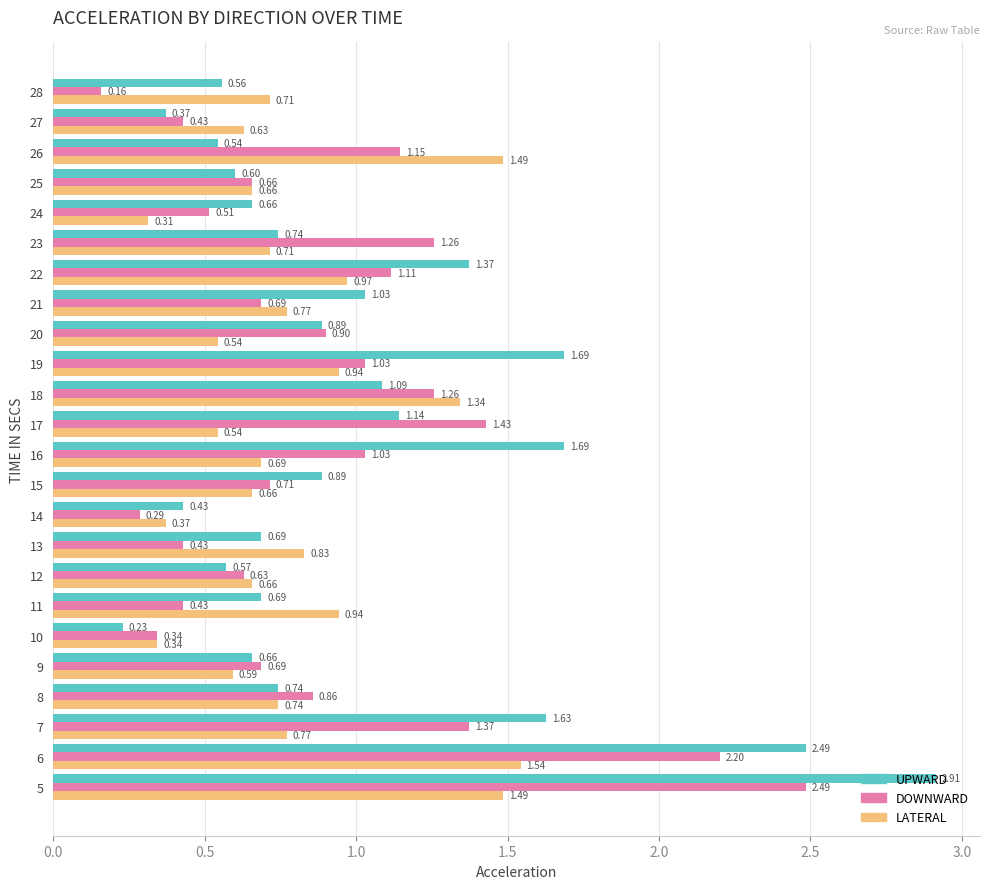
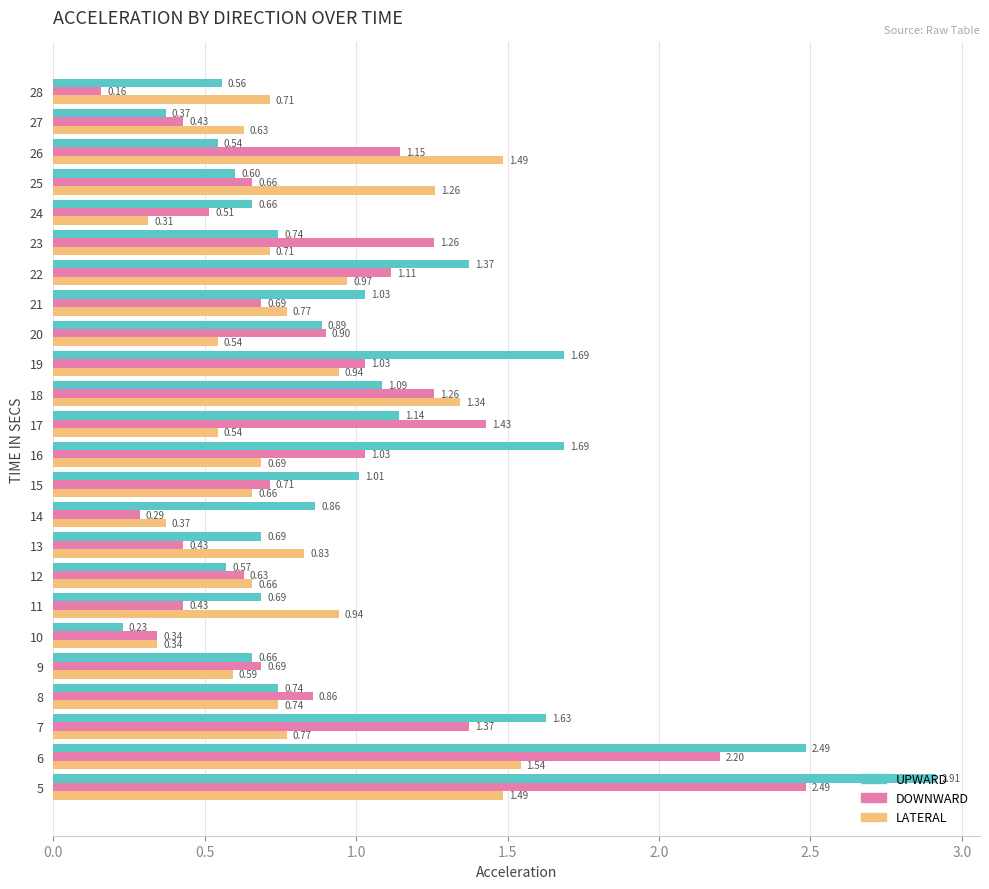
  {
    "UPWARD": {
      "28": 0.56,
      "27": 0.37,
      "26": 0.54,
      "25": 0.60,
      "24": 0.66,
      "23": 0.74,
      "22": 1.37,
      "21": 1.03,
      "20": 0.89,
      "19": 1.69,
      "18": 1.09,
      "17": 1.14,
      "16": 1.69,
-     "15": 0.89,
-     "14": 0.43,
+     "15": 1.01,
+     "14": 0.86,
      "13": 0.69,
      "12": 0.57,
      "11": 0.69,
      "10": 0.23,
      "9": 0.66,
      "8": 0.74,
      "7": 1.63,
      "6": 2.49,
      "5": 2.91
    },
    "DOWNWARD": {
      "28": 0.16,
      "27": 0.43,
      "26": 1.15,
      "24": 0.51,
      "23": 1.26,
      "22": 1.11,
      "21": 0.69,
      "20": 0.90,
      "19": 1.03,
      "18": 1.26,
      "17": 1.43,
      "16": 1.03,
      "15": 0.71,
      "14": 0.29,
      "13": 0.43,
      "12": 0.63,
      "11": 0.43,
      "10": 0.34,
      "9": 0.69,
      "8": 0.86,
      "7": 1.37,
      "6": 2.20,
      "5": 2.49
    },
    "LATERAL": {
      "28": 0.71,
      "27": 0.63,
      "26": 1.49,
-     "25": 0.66,
+     "25": 1.26,
      "24": 0.31,
      "23": 0.71,
      "22": 0.97,
      "21": 0.77,
      "20": 0.54,
      "19": 0.94,
      "18": 1.34,
      "17": 0.54,
      "16": 0.69,
      "15": 0.66,
      "14": 0.37,
      "13": 0.83,
      "12": 0.66,
      "11": 0.94,
      "10": 0.34,
      "9": 0.59,
      "8": 0.74,
      "7": 0.77,
      "6": 1.54,
      "5": 1.49
    }
  }
